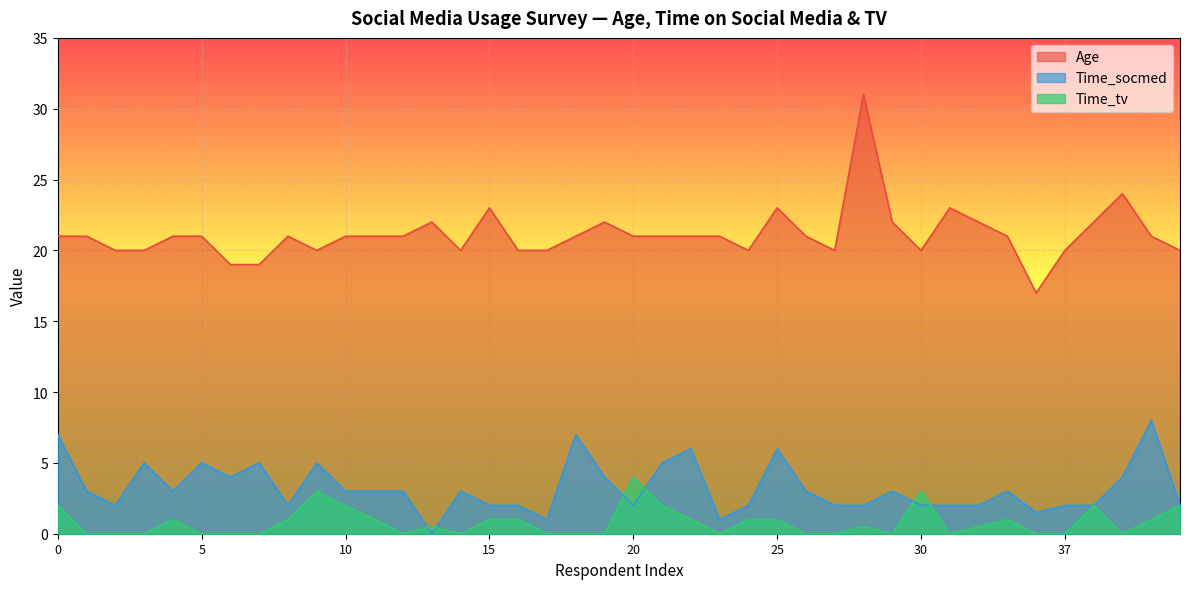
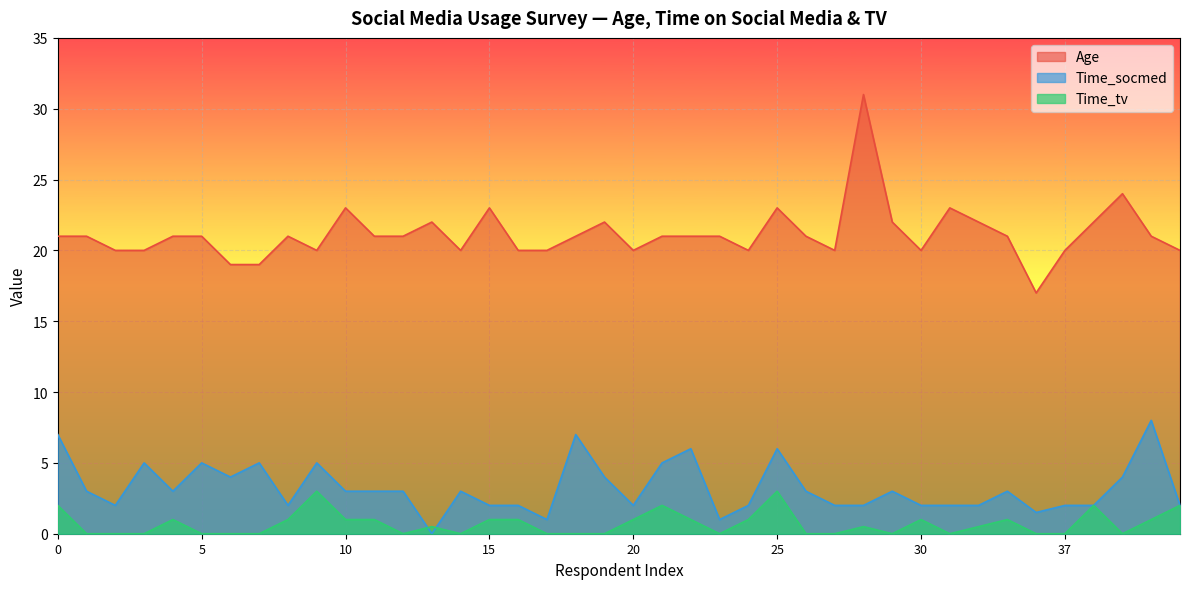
  {
    "Age": {
      "0": 21,
      "5": 21,
-     "10": 21,
+     "10": 23,
      "15": 23,
-     "20": 21,
+     "20": 20,
      "25": 23,
      "30": 20
    },
    "Time_socmed": {
      "0": 7,
      "5": 5,
      "10": 3,
      "15": 2,
      "20": 2,
      "25": 6,
      "30": 2
    },
    "Time_tv": {
      "0": 2,
      "5": 0,
-     "10": 2,
+     "10": 1,
      "15": 1,
-     "20": 4,
-     "25": 1,
-     "30": 3
+     "20": 1,
+     "25": 3,
+     "30": 1
    }
  }
